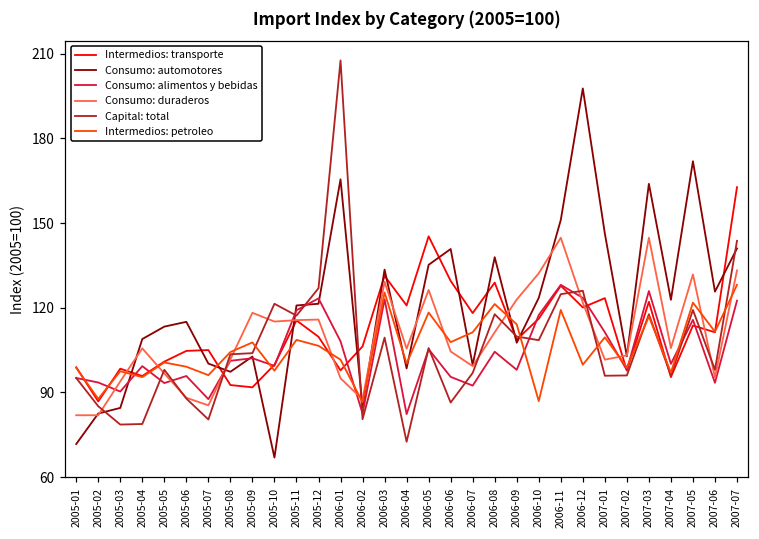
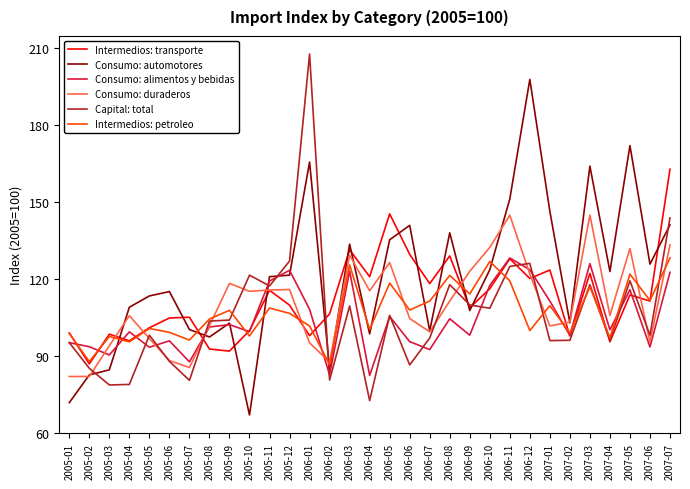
  {
    "Intermedios: transporte": {
      "2005-06": 105,
      "2005-07": 105,
      "2005-08": 93,
      "2005-09": 92,
      "2005-12": 110,
      "2006-01": 98,
      "2006-02": 106,
      "2006-03": 131,
      "2006-04": 121,
      "2006-05": 145,
      "2006-06": 130,
      "2006-07": 118,
      "2006-08": 129,
      "2006-09": 109,
      "2006-10": 116,
      "2006-12": 120,
      "2007-01": 123,
      "2007-03": 122,
      "2007-05": 114,
      "2007-07": 163
    },
    "Consumo: automotores": {
      "2005-01": 72,
      "2005-03": 85,
      "2005-04": 109,
      "2005-05": 113,
      "2005-06": 115,
      "2005-07": 100,
      "2005-08": 97,
      "2005-10": 67,
      "2005-11": 121,
      "2005-12": 121,
      "2006-01": 166,
      "2006-02": 85,
      "2006-03": 134,
      "2006-04": 99,
      "2006-05": 135,
      "2006-06": 141,
      "2006-08": 138,
      "2006-09": 108,
      "2006-10": 124,
      "2006-11": 151,
      "2006-12": 198,
      "2007-01": 146,
      "2007-03": 164,
      "2007-04": 123,
      "2007-05": 172,
      "2007-06": 126,
      "2007-07": 141
    },
    "Consumo: duraderos": {
      "2005-01": 82,
      "2005-03": 94,
      "2005-04": 106,
      "2005-05": 97,
      "2005-07": 85,
      "2005-09": 118,
      "2005-10": 115,
      "2005-12": 116,
      "2006-01": 95,
      "2006-02": 88,
      "2006-03": 129,
-     "2006-04": 106,
+     "2006-04": 115,
      "2006-05": 126,
      "2006-06": 105,
      "2006-08": 111,
      "2006-09": 123,
      "2006-10": 132,
      "2006-11": 145,
      "2006-12": 122,
      "2007-01": 102,
      "2007-03": 145,
      "2007-04": 106,
      "2007-05": 132,
      "2007-06": 95,
      "2007-07": 133
    },
    "Intermedios: petroleo": {
      "2005-06": 99,
      "2005-07": 96,
      "2005-09": 108,
      "2005-10": 98,
      "2005-11": 109,
      "2005-12": 107,
      "2006-01": 102,
      "2006-02": 87,
      "2006-03": 125,
      "2006-04": 100,
      "2006-05": 118,
      "2006-06": 108,
      "2006-07": 111,
      "2006-08": 121,
      "2006-09": 114,
-     "2006-10": 87,
+     "2006-10": 127,
      "2006-11": 119,
      "2006-12": 100,
      "2007-01": 110,
      "2007-05": 122,
      "2007-07": 128
    }
  }
